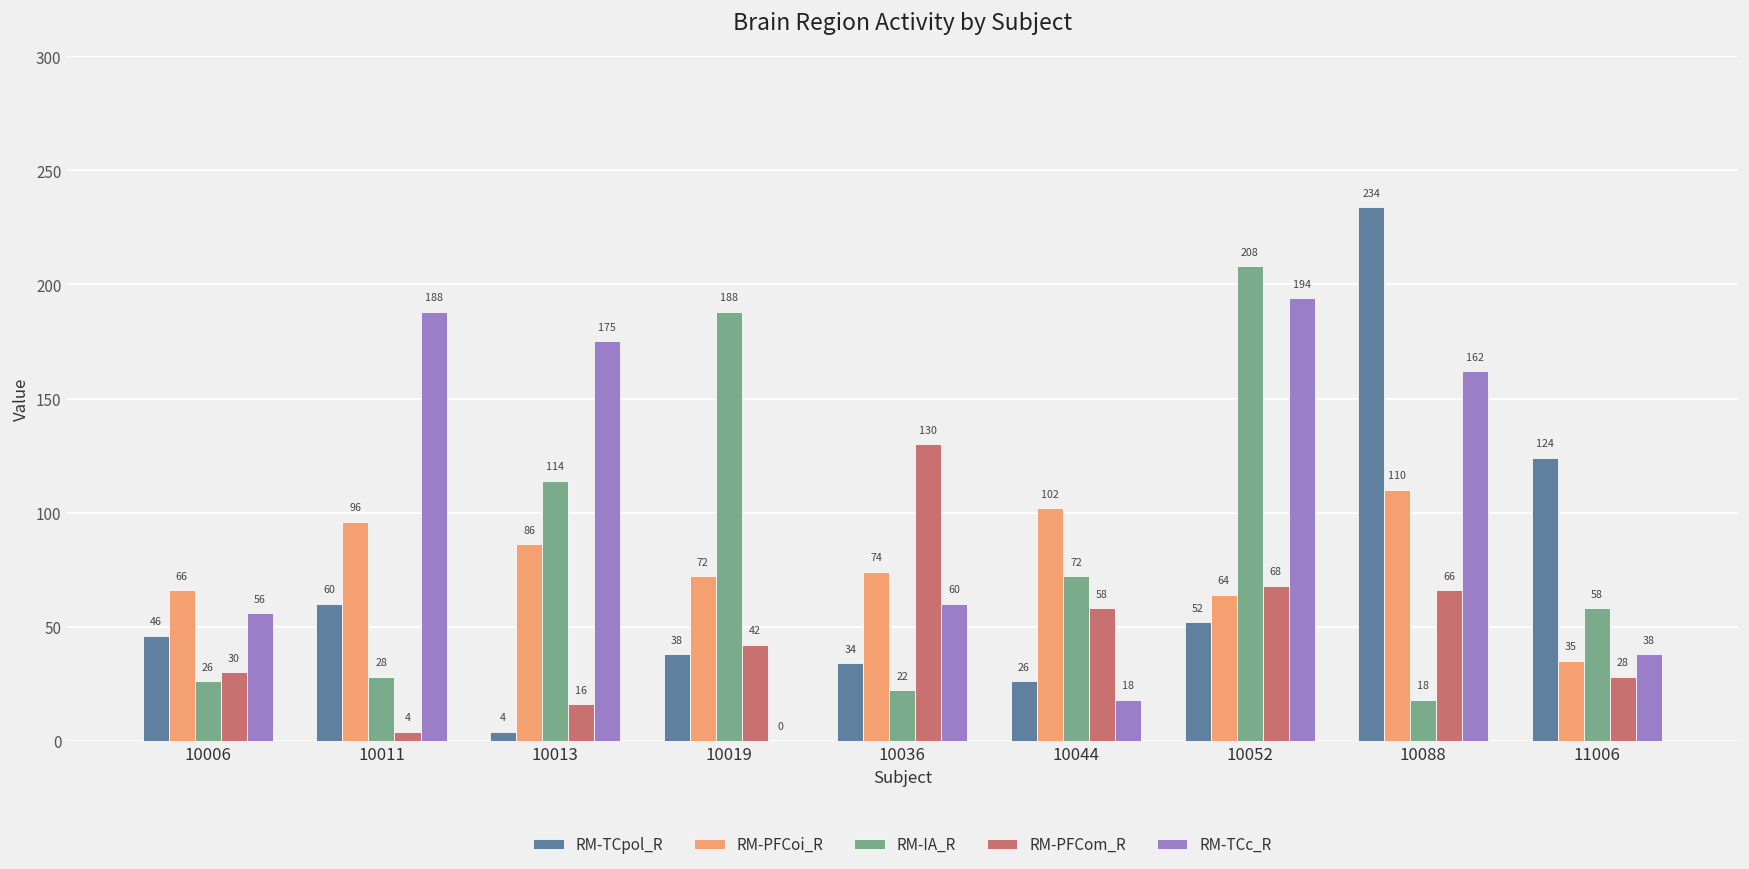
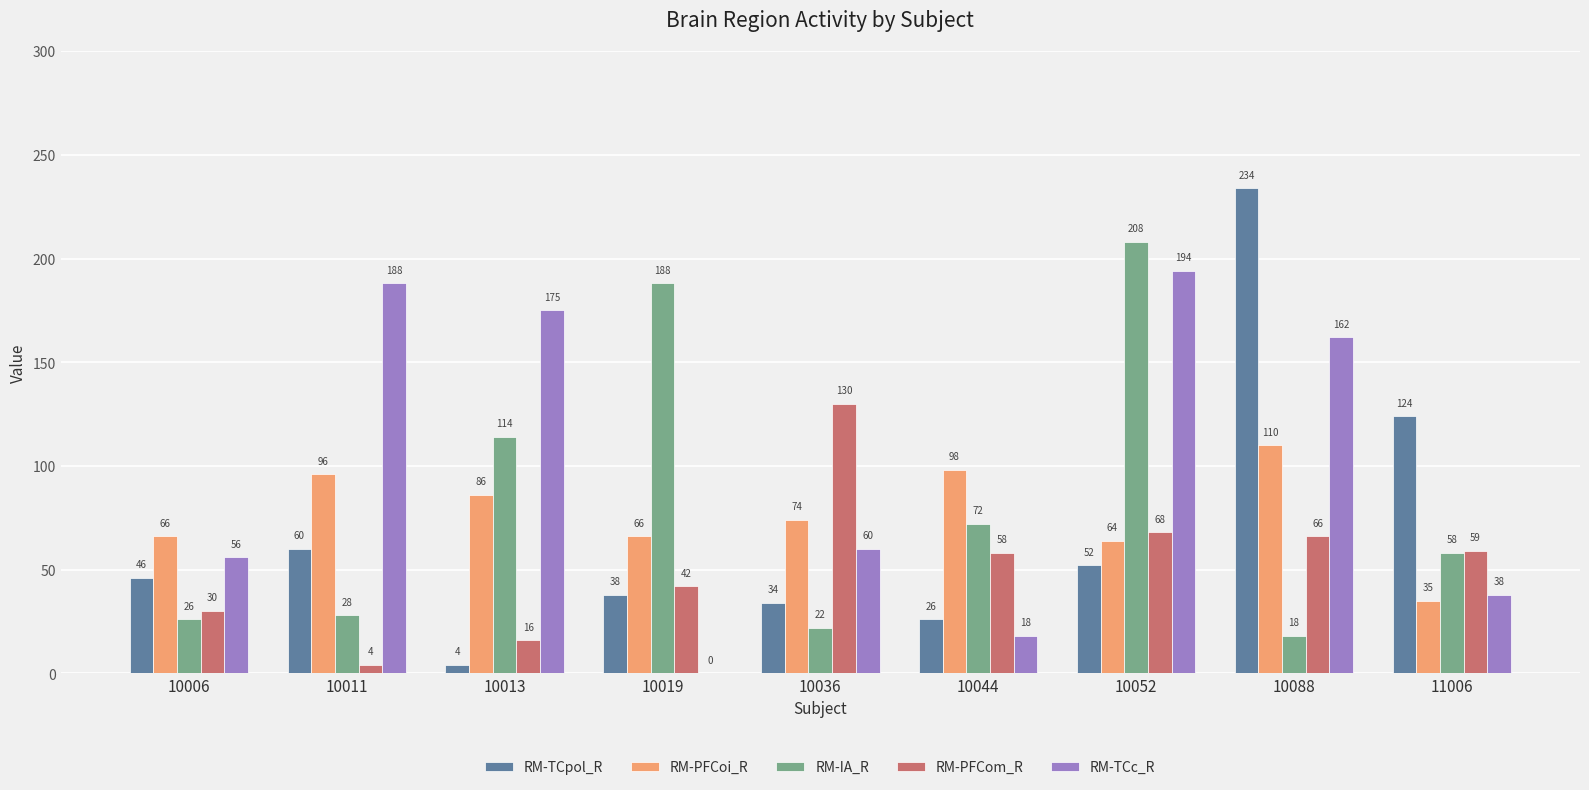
  {
    "RM-PFCoi_R": {
      "10006": 66,
      "10011": 96,
      "10013": 86,
-     "10019": 72,
+     "10019": 66,
      "10036": 74,
-     "10044": 102,
+     "10044": 98,
      "10052": 64,
      "10088": 110,
      "11006": 35
    },
    "RM-PFCom_R": {
      "10006": 30,
      "10011": 4,
      "10013": 16,
      "10019": 42,
      "10036": 130,
      "10044": 58,
      "10052": 68,
      "10088": 66,
-     "11006": 28
+     "11006": 59
    },
    "RM-TCc_R": {
      "10006": 56,
      "10011": 188,
      "10013": 175,
      "10019": 0,
      "10036": 60,
      "10044": 18,
      "10052": 194,
      "10088": 162,
      "11006": 38
    }
  }
